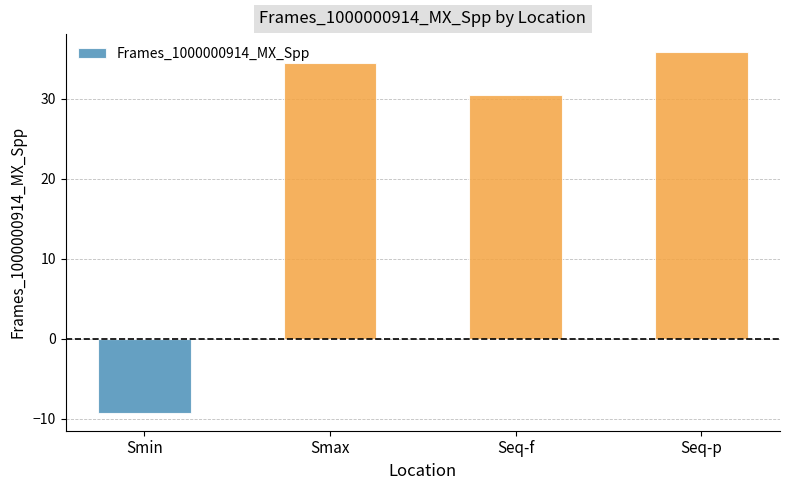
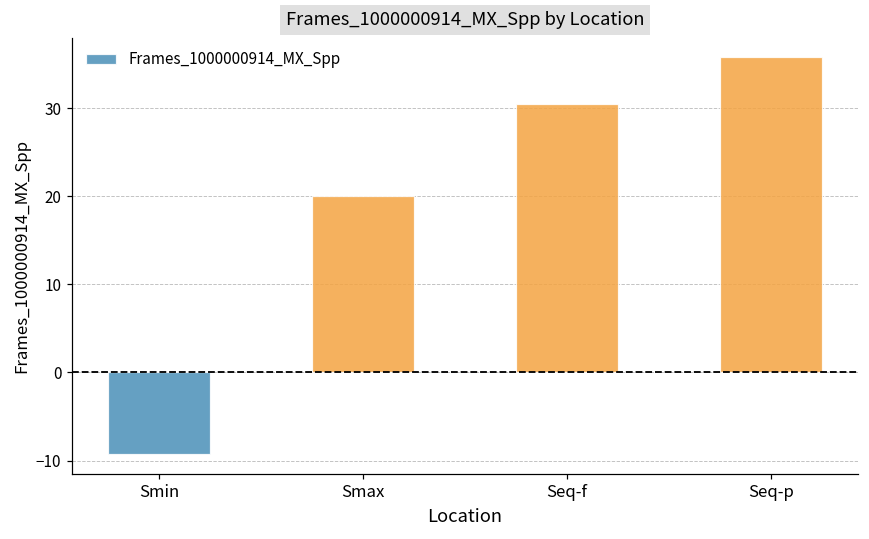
  {
    "Smin": -9,
-   "Smax": 34,
+   "Smax": 20,
    "Seq-f": 30,
    "Seq-p": 36
  }
